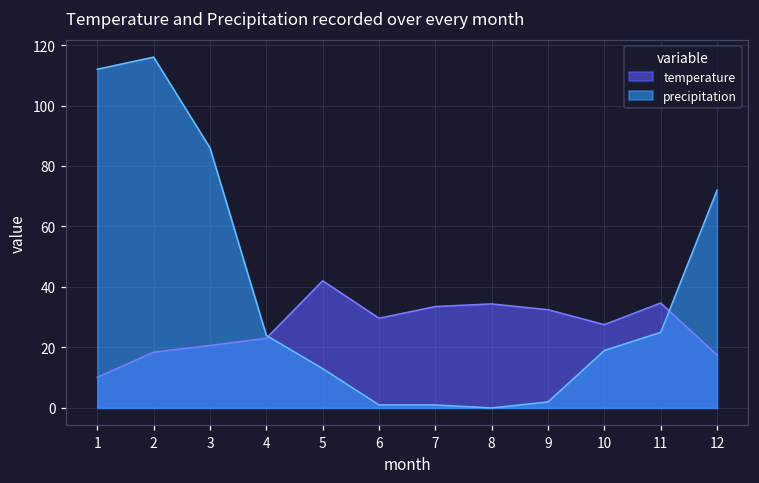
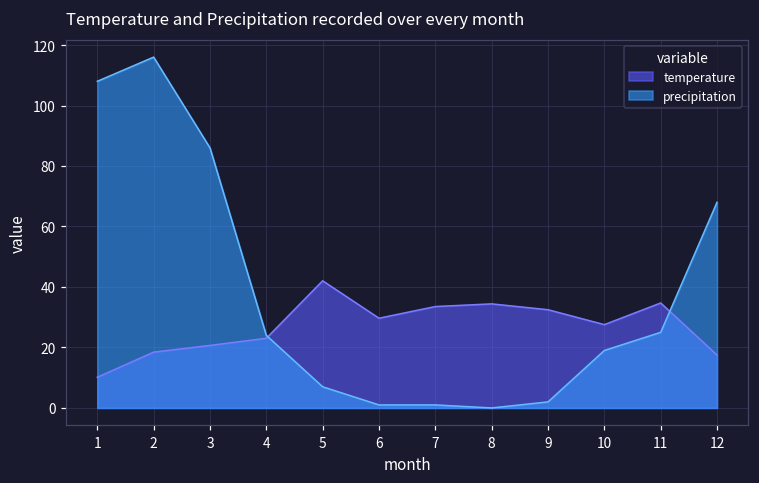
  {
    "temperature": {
      "1": 10,
      "2": 18,
      "3": 21,
      "4": 23,
      "5": 42,
      "6": 30,
      "7": 34,
      "8": 34,
      "9": 32,
      "10": 28,
      "11": 35,
      "12": 18
    },
    "precipitation": {
-     "1": 112,
+     "1": 108,
      "2": 116,
      "3": 86,
      "4": 24,
-     "5": 13,
+     "5": 7,
      "6": 1,
      "7": 1,
      "8": 0,
      "9": 2,
      "10": 19,
      "11": 25,
-     "12": 72
+     "12": 68
    }
  }
